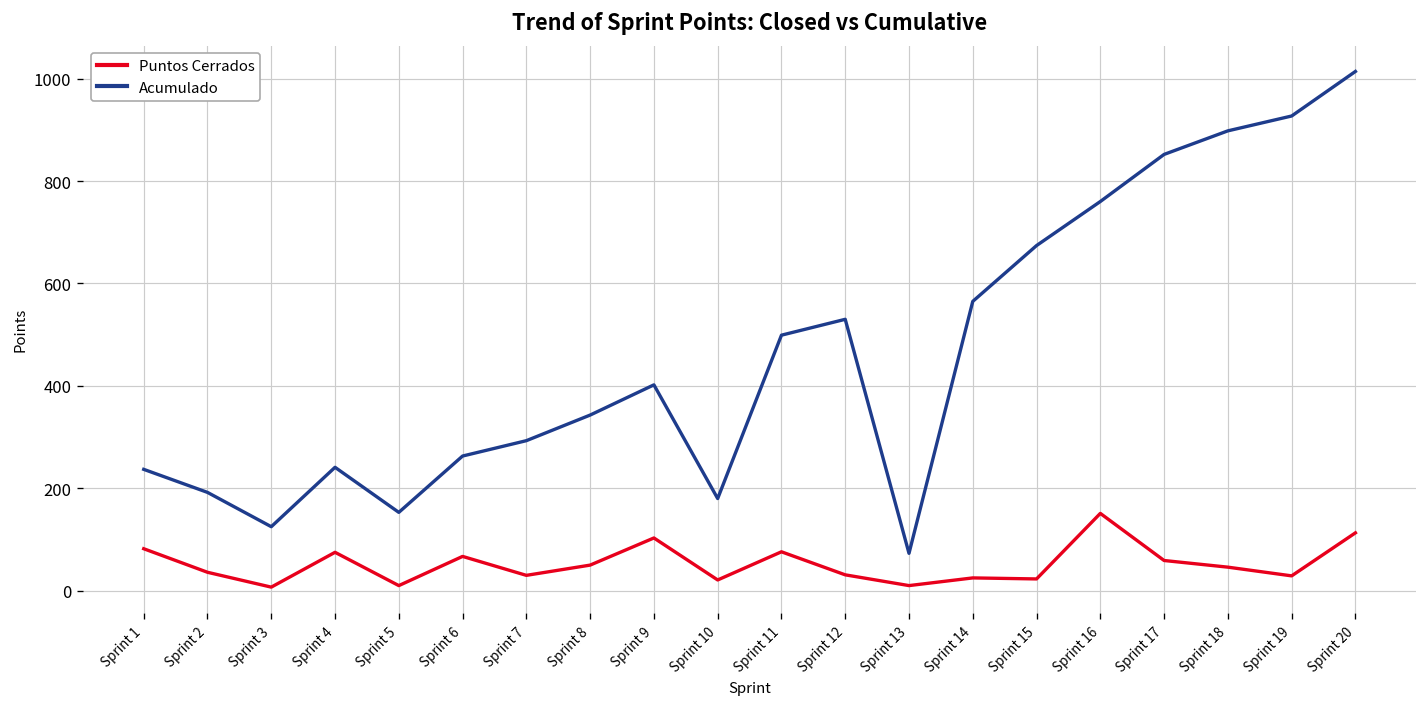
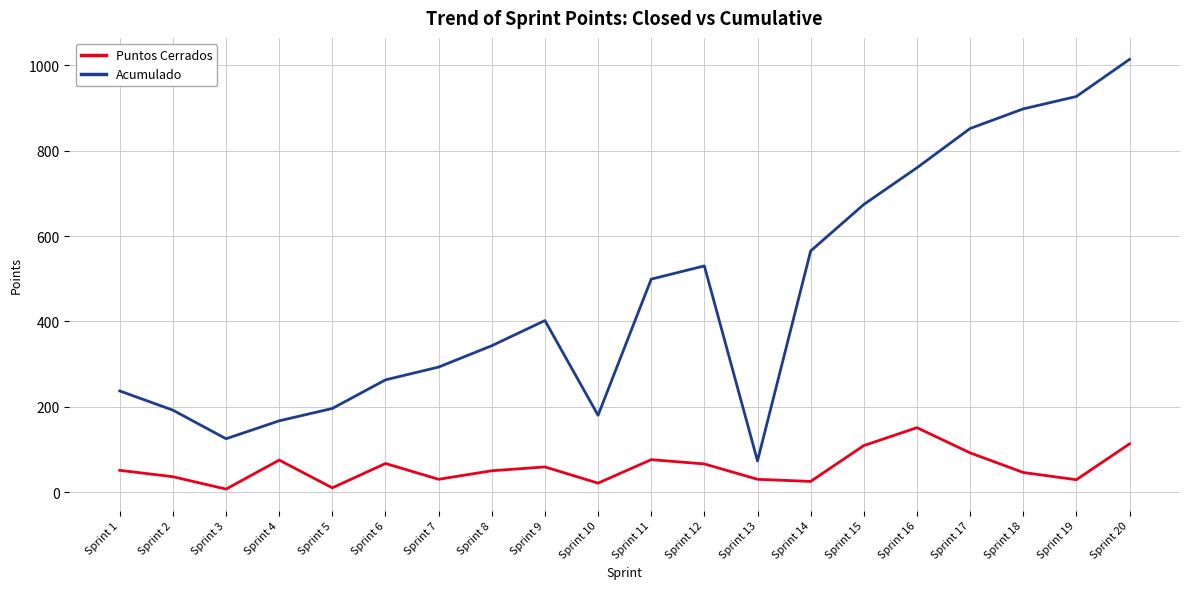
  {
    "Puntos Cerrados": {
-     "Sprint 1": 80,
+     "Sprint 1": 50,
      "Sprint 2": 40,
      "Sprint 3": 10,
      "Sprint 4": 80,
      "Sprint 5": 10,
      "Sprint 6": 70,
      "Sprint 7": 30,
      "Sprint 8": 50,
-     "Sprint 9": 100,
+     "Sprint 9": 60,
      "Sprint 10": 20,
      "Sprint 11": 80,
-     "Sprint 12": 30,
-     "Sprint 13": 10,
+     "Sprint 12": 70,
+     "Sprint 13": 30,
      "Sprint 14": 30,
-     "Sprint 15": 20,
+     "Sprint 15": 110,
      "Sprint 16": 150,
-     "Sprint 17": 60,
+     "Sprint 17": 90,
      "Sprint 18": 50,
      "Sprint 19": 30,
      "Sprint 20": 110
    },
    "Acumulado": {
      "Sprint 1": 240,
      "Sprint 2": 190,
      "Sprint 3": 130,
-     "Sprint 4": 240,
-     "Sprint 5": 150,
+     "Sprint 4": 170,
+     "Sprint 5": 200,
      "Sprint 6": 260,
      "Sprint 7": 290,
      "Sprint 8": 340,
      "Sprint 9": 400,
      "Sprint 10": 180,
      "Sprint 11": 500,
      "Sprint 12": 530,
      "Sprint 13": 70,
      "Sprint 14": 570,
      "Sprint 15": 670,
      "Sprint 16": 760,
      "Sprint 17": 850,
      "Sprint 18": 900,
      "Sprint 19": 930,
      "Sprint 20": 1010
    }
  }
